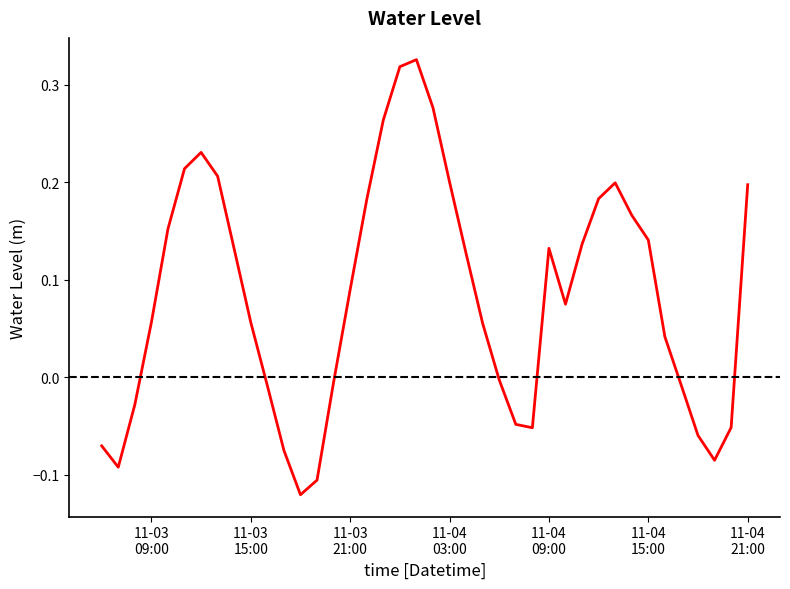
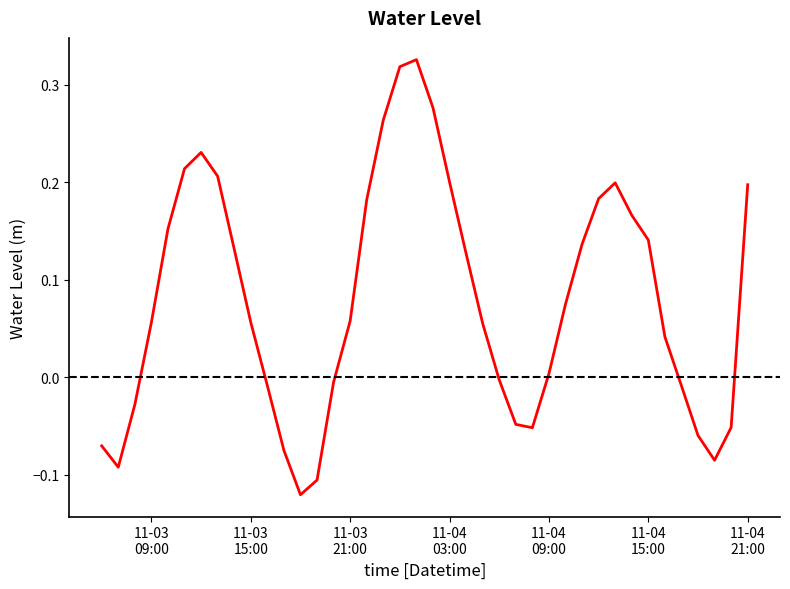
  {
    "11-03 09:00": 0.06,
    "11-03 15:00": 0.06,
-   "11-03 21:00": 0.09,
+   "11-03 21:00": 0.06,
    "11-04 03:00": 0.20,
-   "11-04 09:00": 0.13,
+   "11-04 09:00": 0.00,
    "11-04 15:00": 0.14,
    "11-04 21:00": 0.20
  }
